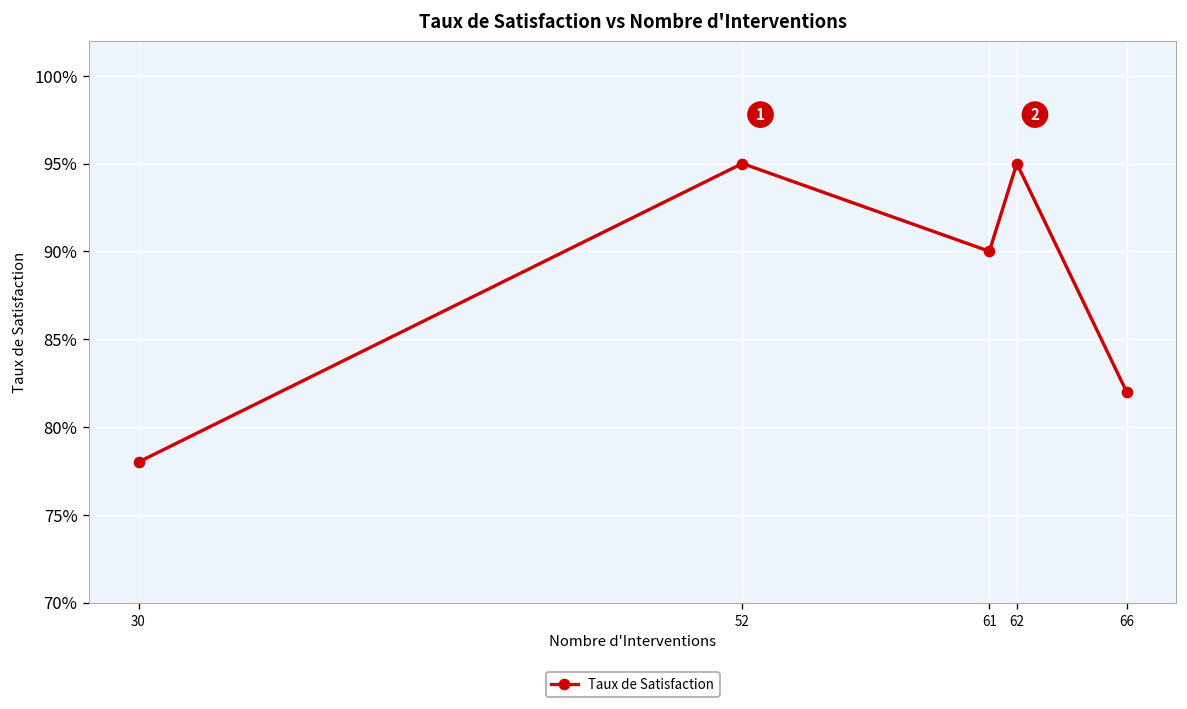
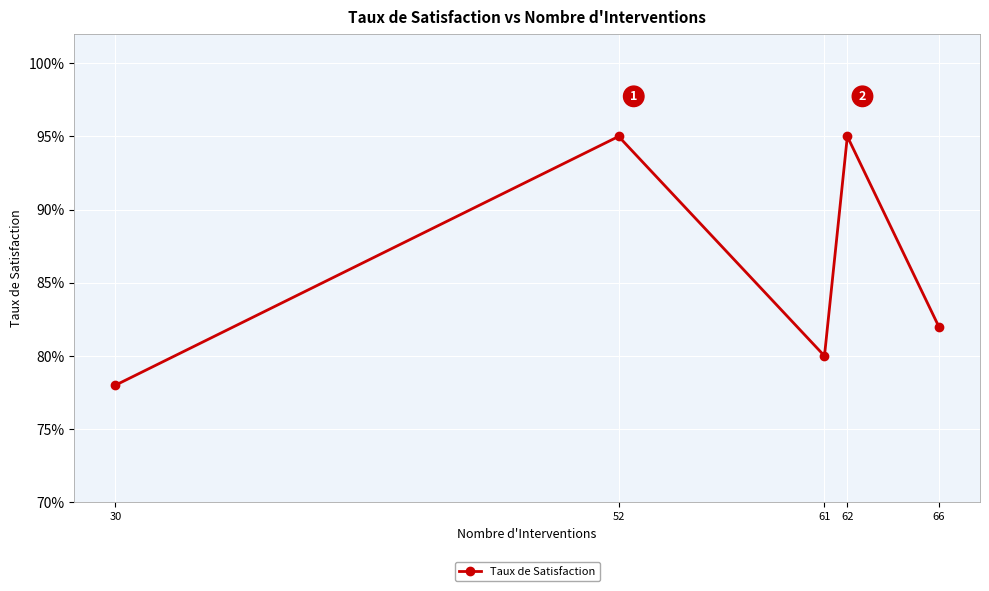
  {
    "30": "78.0%",
    "52": "95.0%",
-   "61": "90.0%",
+   "61": "80.0%",
    "62": "95.0%",
    "66": "82.0%"
  }
